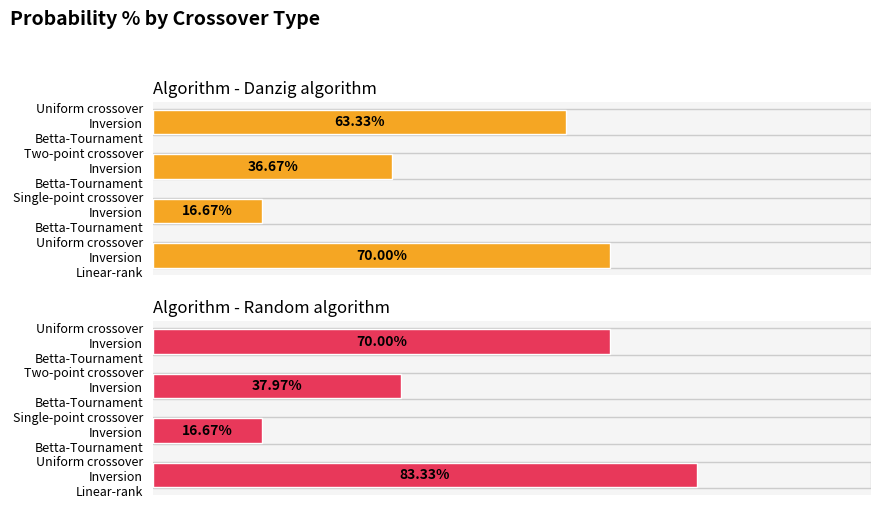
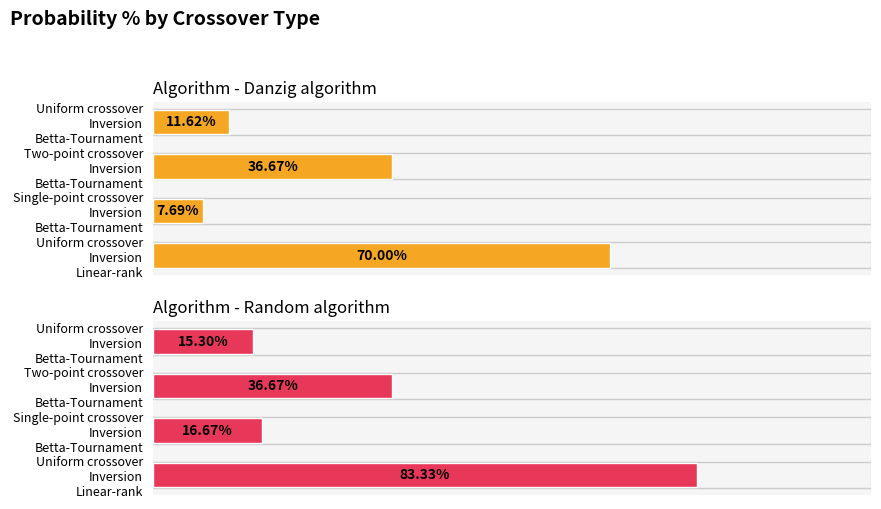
  {
    "Algorithm - Danzig algorithm": {
-     "Uniform crossover Inversion Betta-Tournament": "63.33%",
+     "Uniform crossover Inversion Betta-Tournament": "11.62%",
      "Two-point crossover Inversion Betta-Tournament": "36.67%",
-     "Single-point crossover Inversion Betta-Tournament": "16.67%",
+     "Single-point crossover Inversion Betta-Tournament": "7.69%",
      "Uniform crossover Inversion Linear-rank": "70.00%"
    },
    "Algorithm - Random algorithm": {
-     "Uniform crossover Inversion Betta-Tournament": "70.00%",
-     "Two-point crossover Inversion Betta-Tournament": "37.97%",
+     "Uniform crossover Inversion Betta-Tournament": "15.30%",
+     "Two-point crossover Inversion Betta-Tournament": "36.67%",
      "Single-point crossover Inversion Betta-Tournament": "16.67%",
      "Uniform crossover Inversion Linear-rank": "83.33%"
    }
  }
